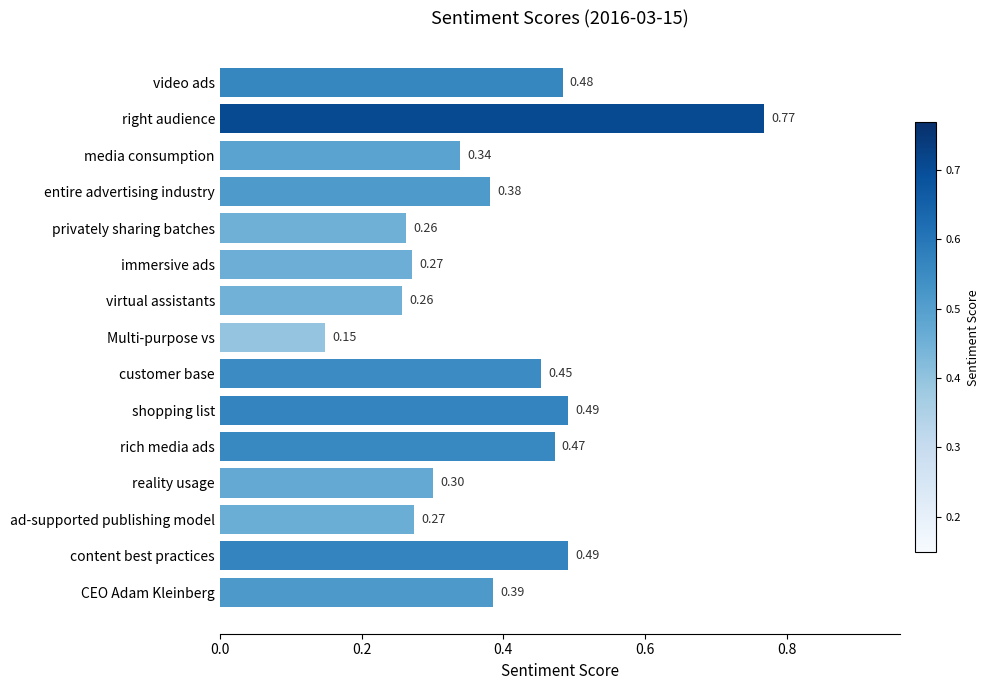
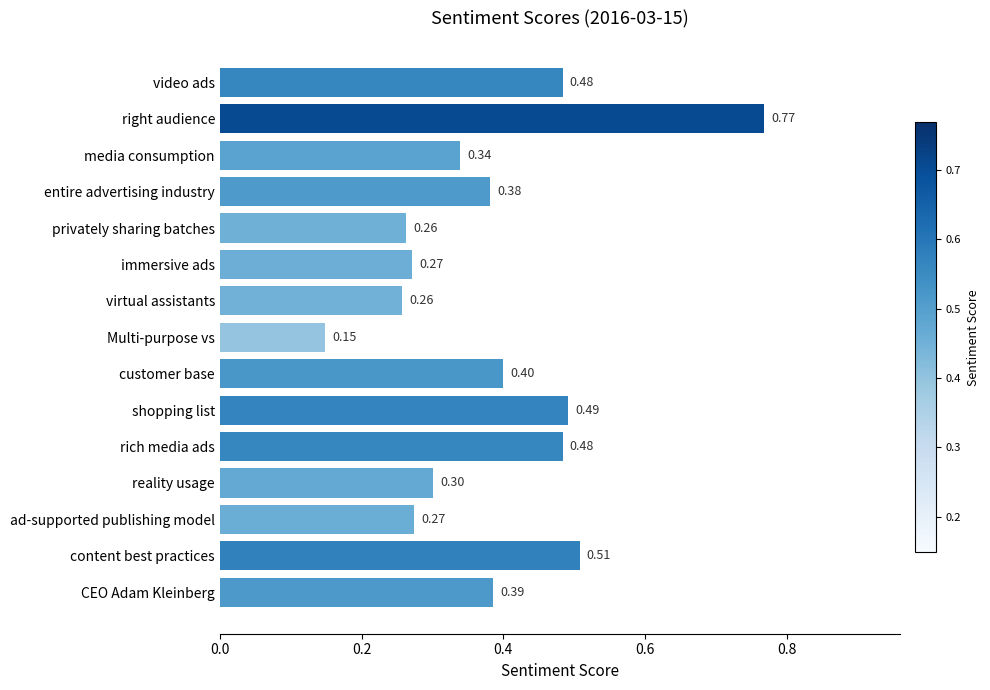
  {
    "video ads": 0.48,
    "right audience": 0.77,
    "media consumption": 0.34,
    "entire advertising industry": 0.38,
    "privately sharing batches": 0.26,
    "immersive ads": 0.27,
    "virtual assistants": 0.26,
    "Multi-purpose vs": 0.15,
-   "customer base": 0.45,
+   "customer base": 0.40,
    "shopping list": 0.49,
-   "rich media ads": 0.47,
+   "rich media ads": 0.48,
    "reality usage": 0.30,
    "ad-supported publishing model": 0.27,
-   "content best practices": 0.49,
+   "content best practices": 0.51,
    "CEO Adam Kleinberg": 0.39
  }
